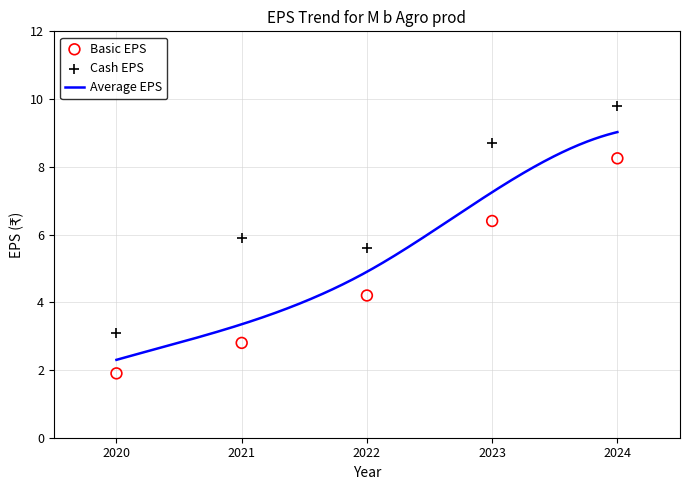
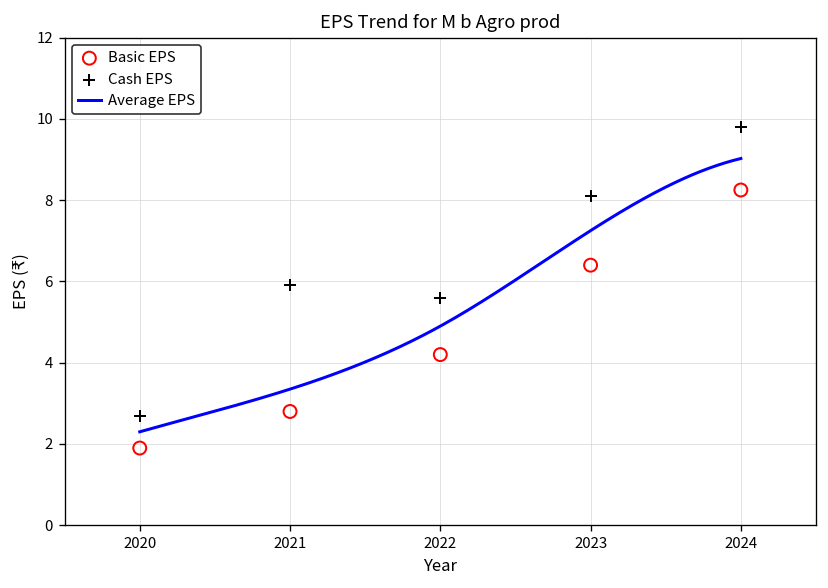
  {
    "Average EPS": {
      "2020": 2.3,
      "2024": 9.0
    },
    "Cash EPS": {
-     "2020": 3.1,
-     "2023": 8.7
+     "2020": 2.7,
+     "2023": 8.1
    }
  }
